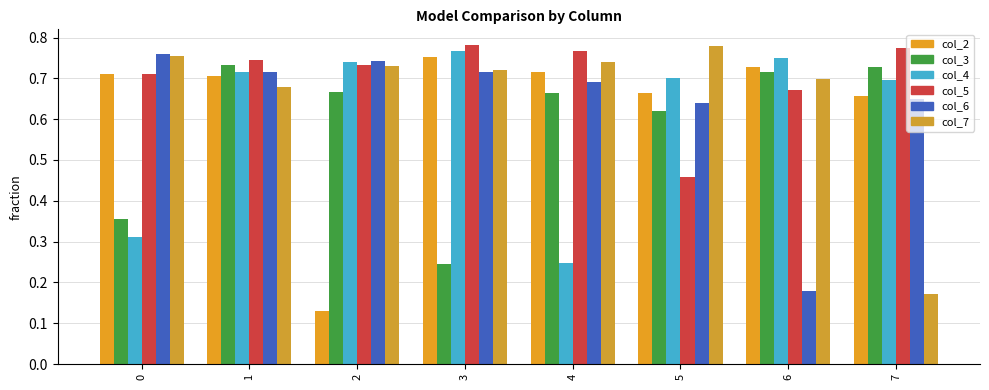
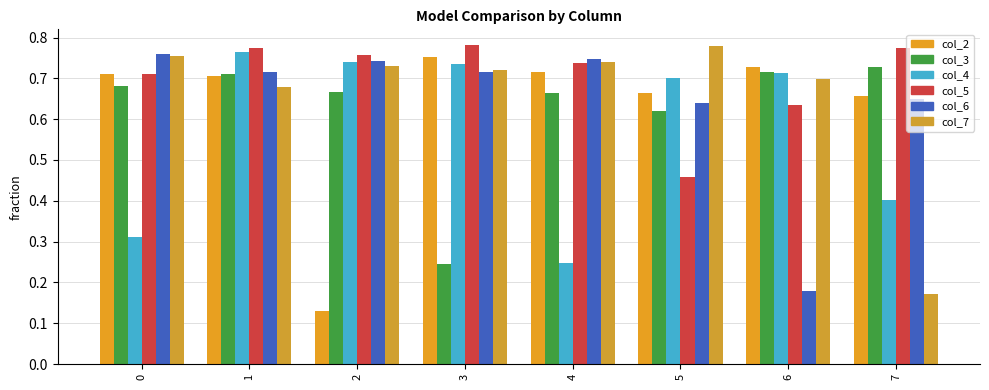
  {
    "col_3": {
-     "0": 0.35,
-     "1": 0.73,
+     "0": 0.68,
+     "1": 0.71,
      "2": 0.67,
      "3": 0.25,
      "4": 0.66,
      "5": 0.62,
      "6": 0.72,
      "7": 0.73
    },
    "col_4": {
      "0": 0.31,
-     "1": 0.72,
+     "1": 0.76,
      "2": 0.74,
-     "3": 0.77,
+     "3": 0.74,
      "4": 0.25,
      "5": 0.70,
-     "6": 0.75,
-     "7": 0.70
+     "6": 0.71,
+     "7": 0.40
    },
    "col_5": {
      "0": 0.71,
-     "1": 0.74,
-     "2": 0.73,
+     "1": 0.78,
+     "2": 0.76,
      "3": 0.78,
-     "4": 0.77,
+     "4": 0.74,
      "5": 0.46,
-     "6": 0.67,
+     "6": 0.63,
      "7": 0.77
    },
    "col_6": {
      "0": 0.76,
      "1": 0.71,
      "2": 0.74,
      "3": 0.72,
-     "4": 0.69,
+     "4": 0.75,
      "5": 0.64,
      "6": 0.18
    }
  }
